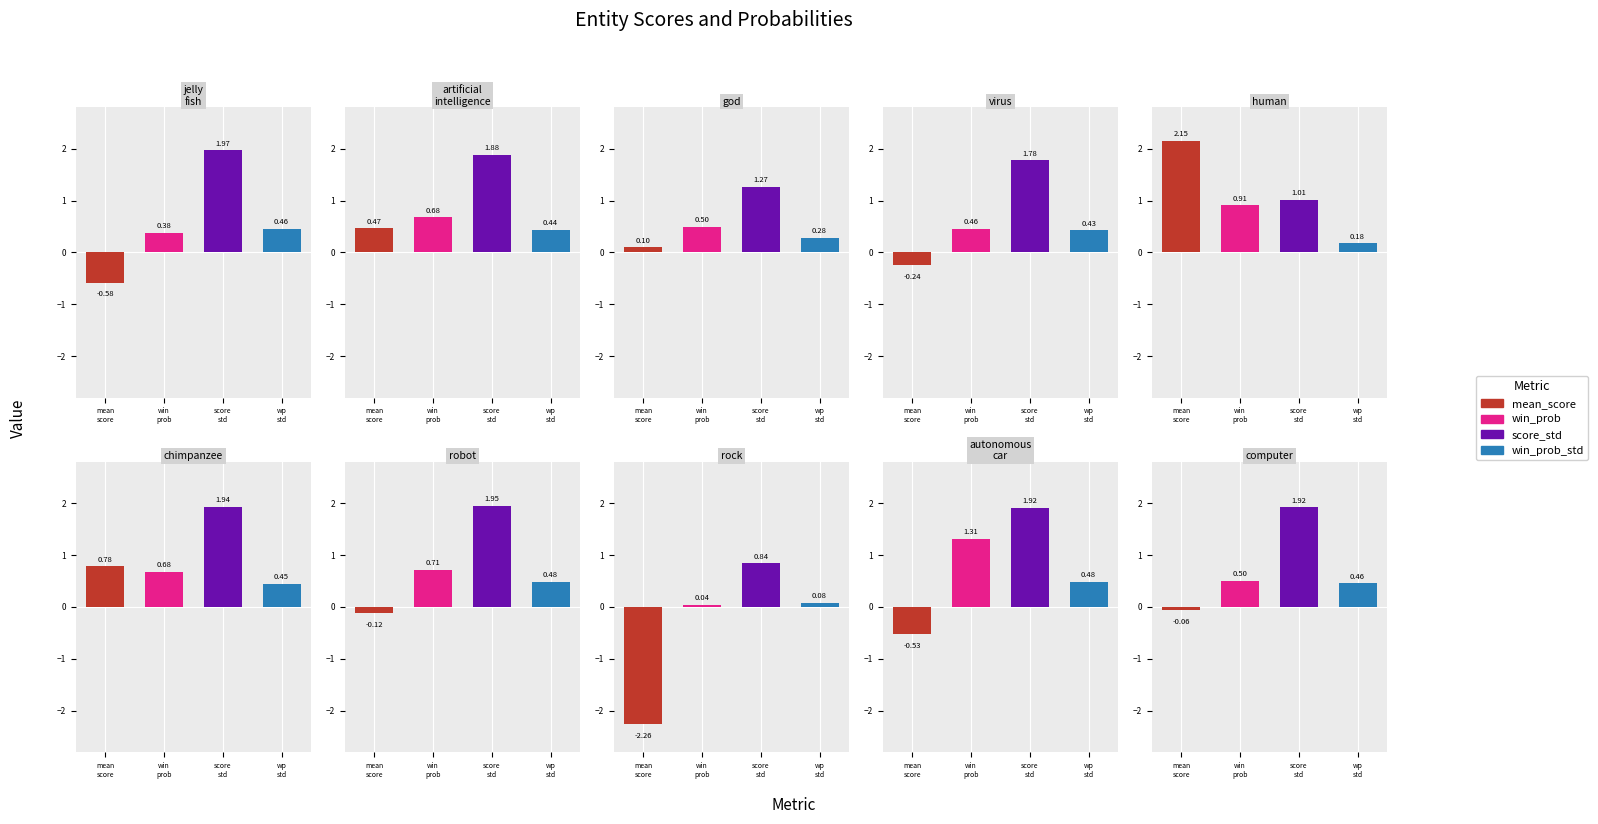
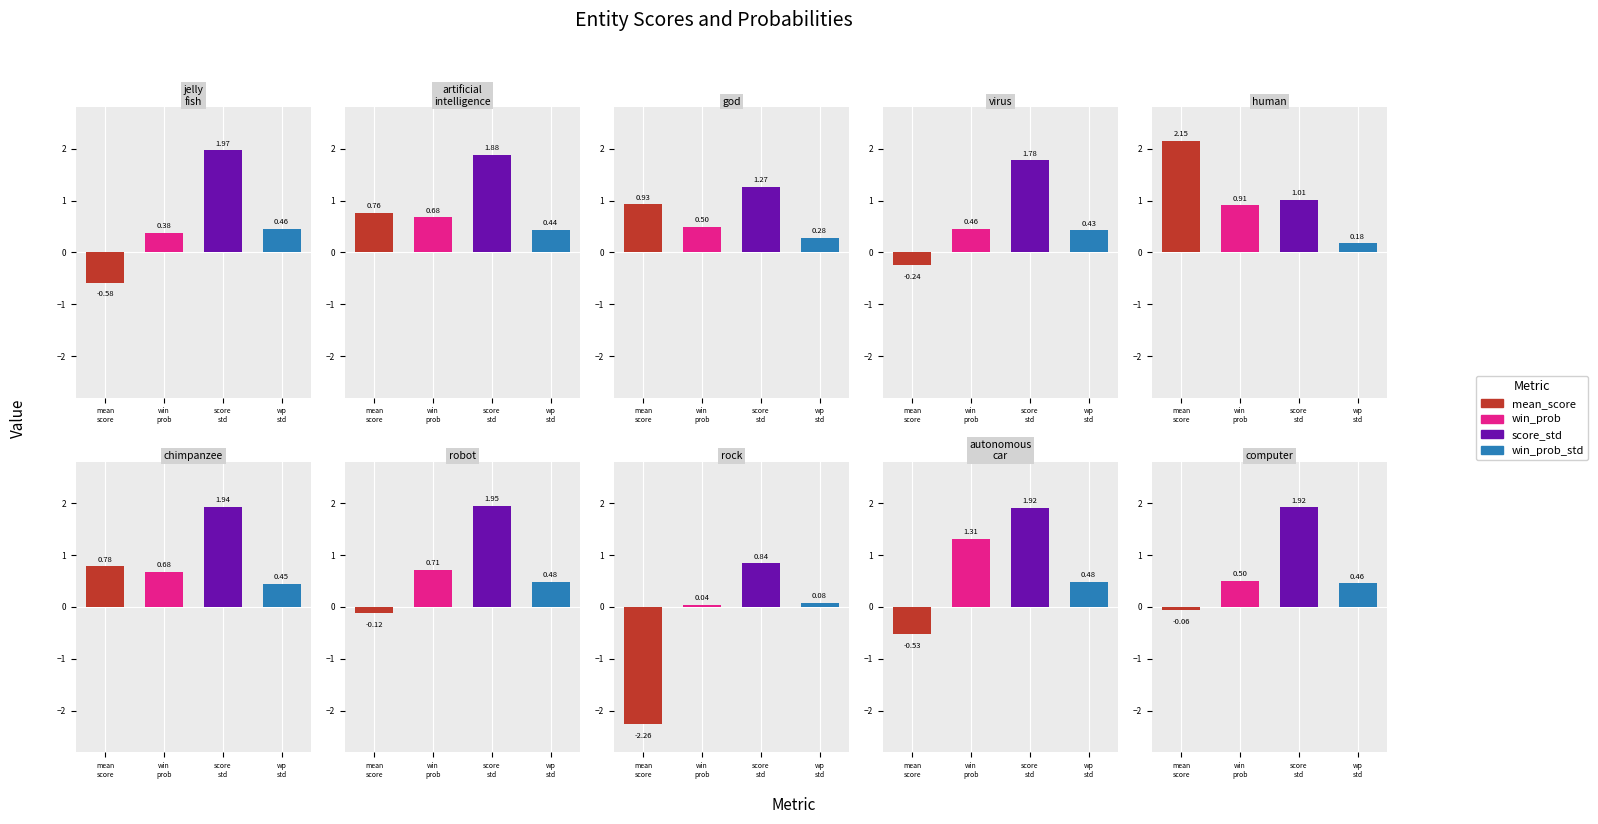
  {
    "jelly fish": {
      "mean score": -0.58,
      "win prob": 0.38,
      "score std": 1.97,
      "wp std": 0.46
    },
    "artificial intelligence": {
-     "mean score": 0.47,
+     "mean score": 0.76,
      "win prob": 0.68,
      "score std": 1.88,
      "wp std": 0.44
    },
    "god": {
-     "mean score": 0.10,
+     "mean score": 0.93,
      "win prob": 0.50,
      "score std": 1.27,
      "wp std": 0.28
    },
    "virus": {
      "mean score": -0.24,
      "win prob": 0.46,
      "score std": 1.78,
      "wp std": 0.43
    },
    "human": {
      "mean score": 2.15,
      "win prob": 0.91,
      "score std": 1.01,
      "wp std": 0.18
    },
    "chimpanzee": {
      "mean score": 0.78,
      "win prob": 0.68,
      "score std": 1.94,
      "wp std": 0.45
    },
    "robot": {
      "mean score": -0.12,
      "win prob": 0.71,
      "score std": 1.95,
      "wp std": 0.48
    },
    "rock": {
      "mean score": -2.26,
      "win prob": 0.04,
      "score std": 0.84,
      "wp std": 0.08
    },
    "autonomous car": {
      "mean score": -0.53,
      "win prob": 1.31,
      "score std": 1.92,
      "wp std": 0.48
    },
    "computer": {
      "mean score": -0.06,
      "win prob": 0.50,
      "score std": 1.92,
      "wp std": 0.46
    }
  }
